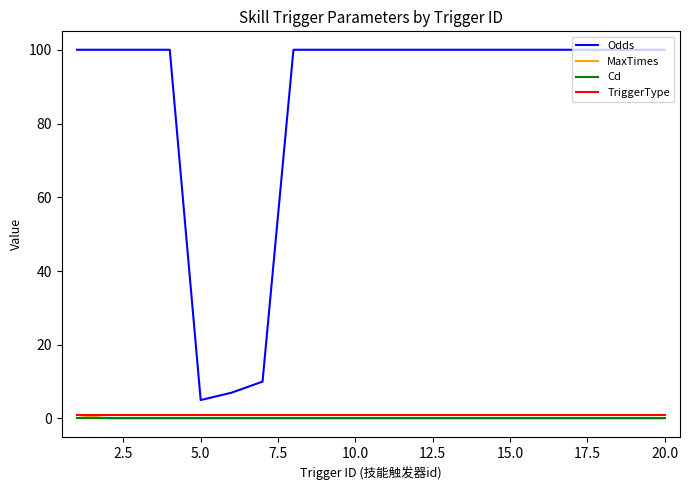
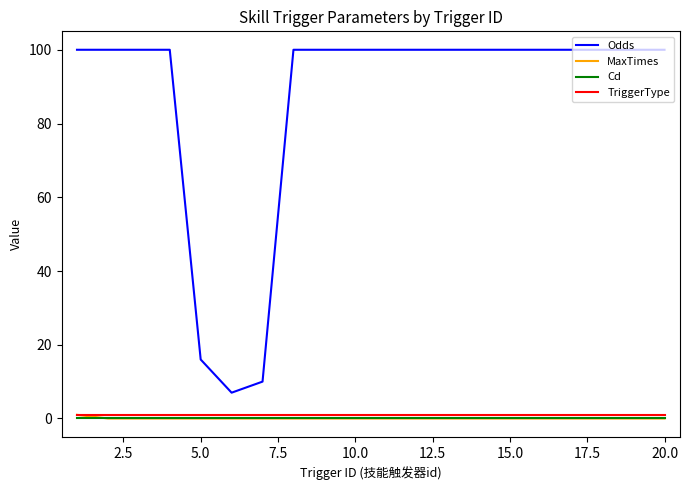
  {
    "Odds": {
-     "5.0": 5,
+     "5.0": 16,
      "10.0": 100,
      "15.0": 100
    },
    "TriggerType": {
      "5.0": 1,
      "10.0": 1,
      "15.0": 1,
      "20.0": 1
    }
  }
